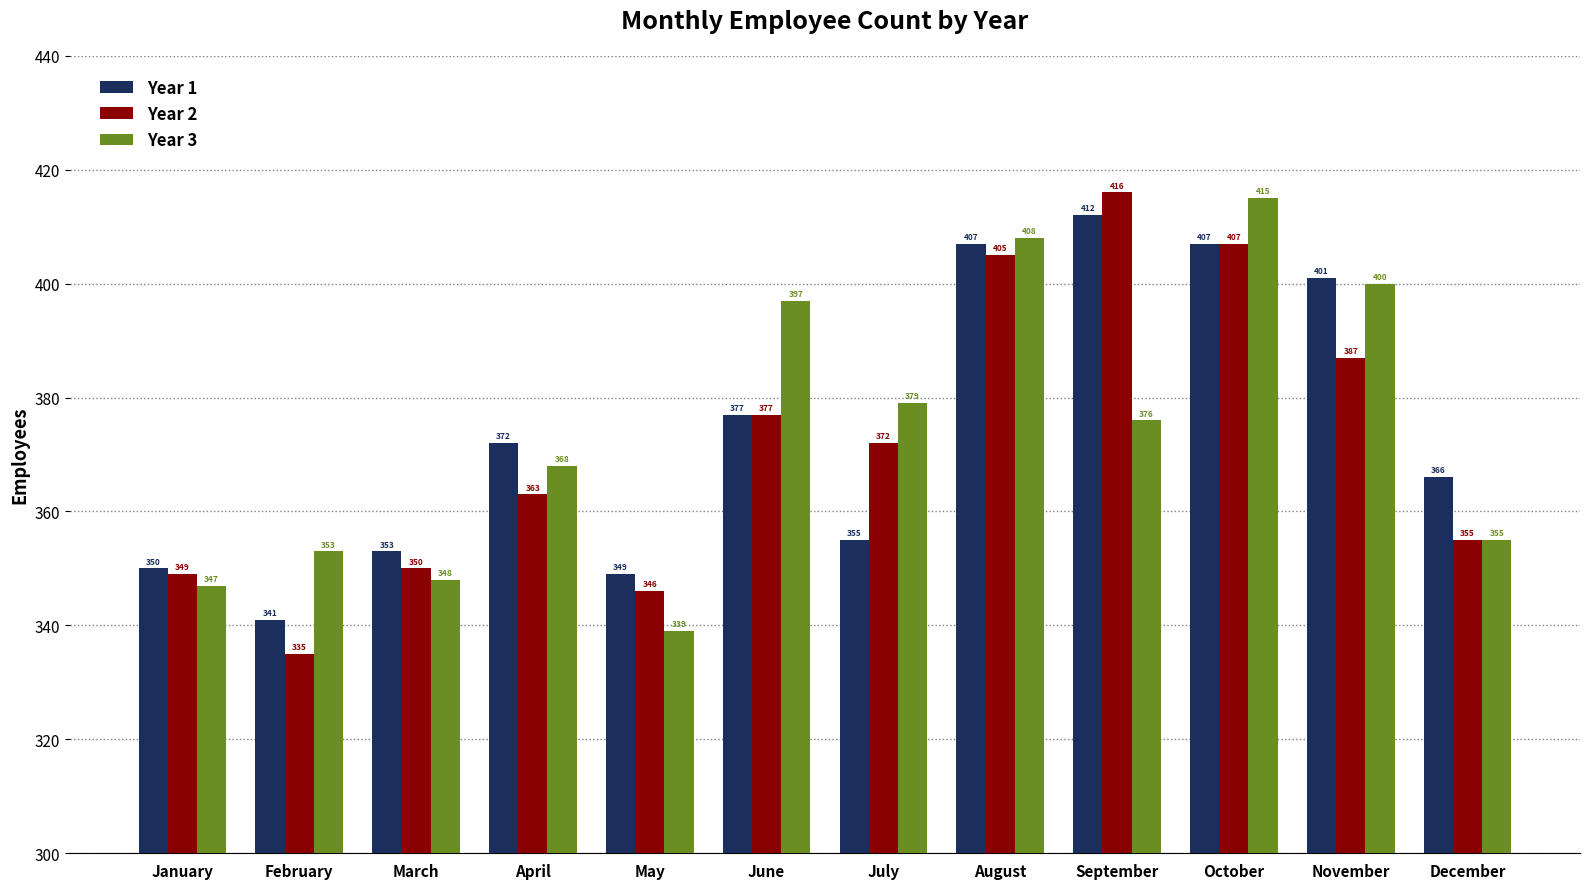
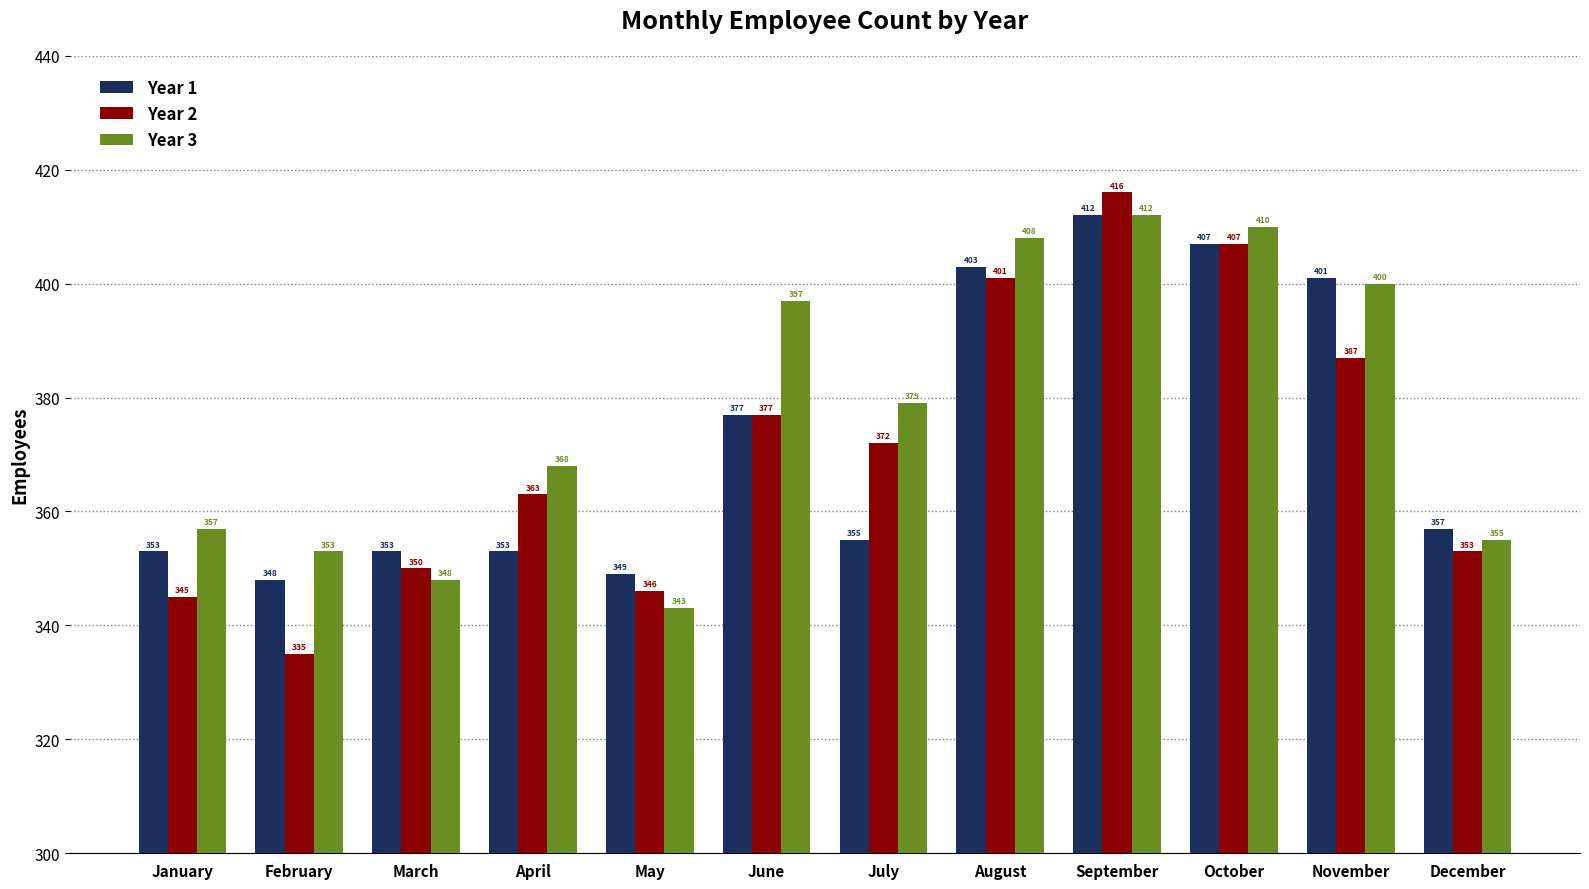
  {
    "Year 1": {
-     "January": 350,
-     "February": 341,
+     "January": 353,
+     "February": 348,
      "March": 353,
-     "April": 372,
+     "April": 353,
      "May": 349,
      "June": 377,
      "July": 355,
-     "August": 407,
+     "August": 403,
      "September": 412,
      "October": 407,
      "November": 401,
-     "December": 366
+     "December": 357
    },
    "Year 2": {
-     "January": 349,
+     "January": 345,
      "February": 335,
      "March": 350,
      "April": 363,
      "May": 346,
      "June": 377,
      "July": 372,
-     "August": 405,
+     "August": 401,
      "September": 416,
      "October": 407,
      "November": 387,
-     "December": 355
+     "December": 353
    },
    "Year 3": {
-     "January": 347,
+     "January": 357,
      "February": 353,
      "March": 348,
      "April": 368,
-     "May": 339,
+     "May": 343,
      "June": 397,
      "July": 379,
      "August": 408,
-     "September": 376,
-     "October": 415,
+     "September": 412,
+     "October": 410,
      "November": 400,
      "December": 355
    }
  }
